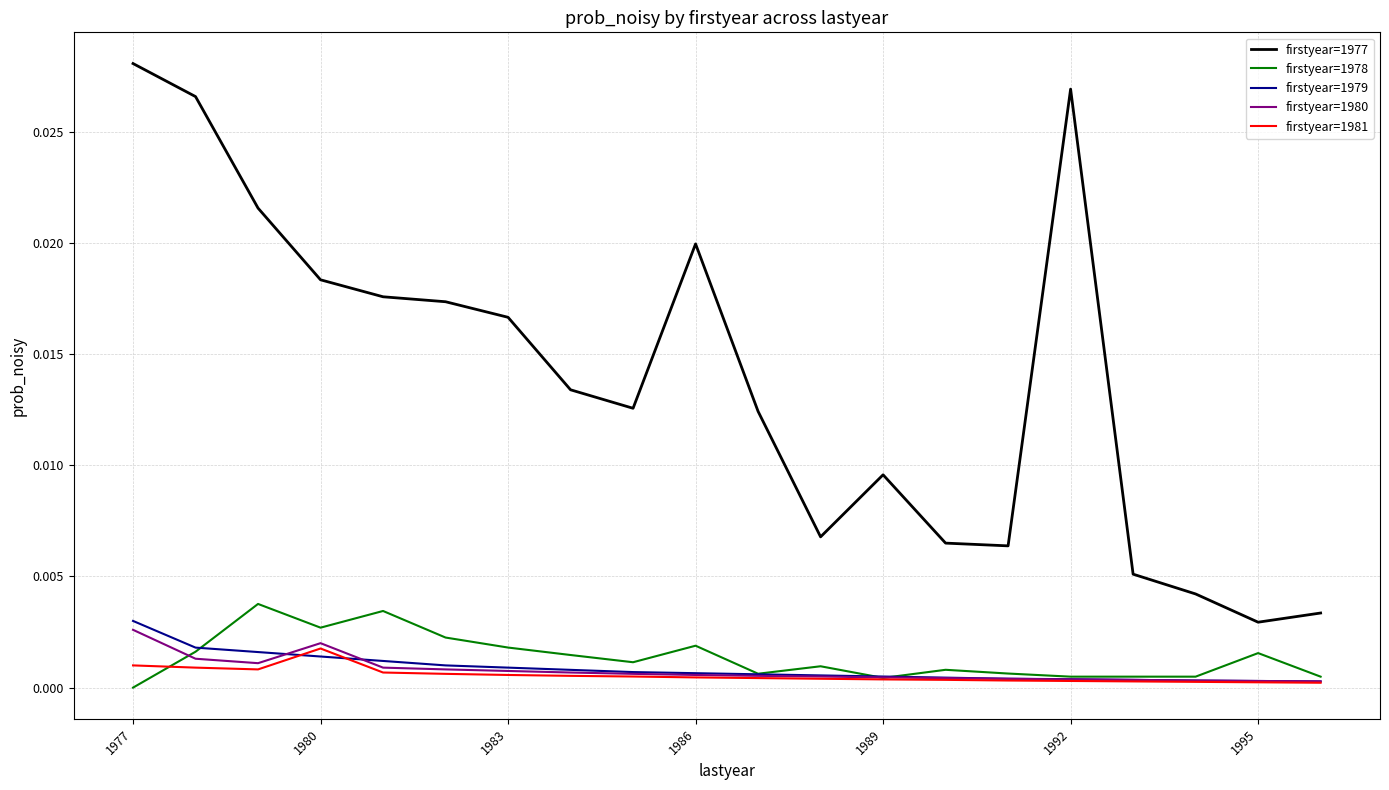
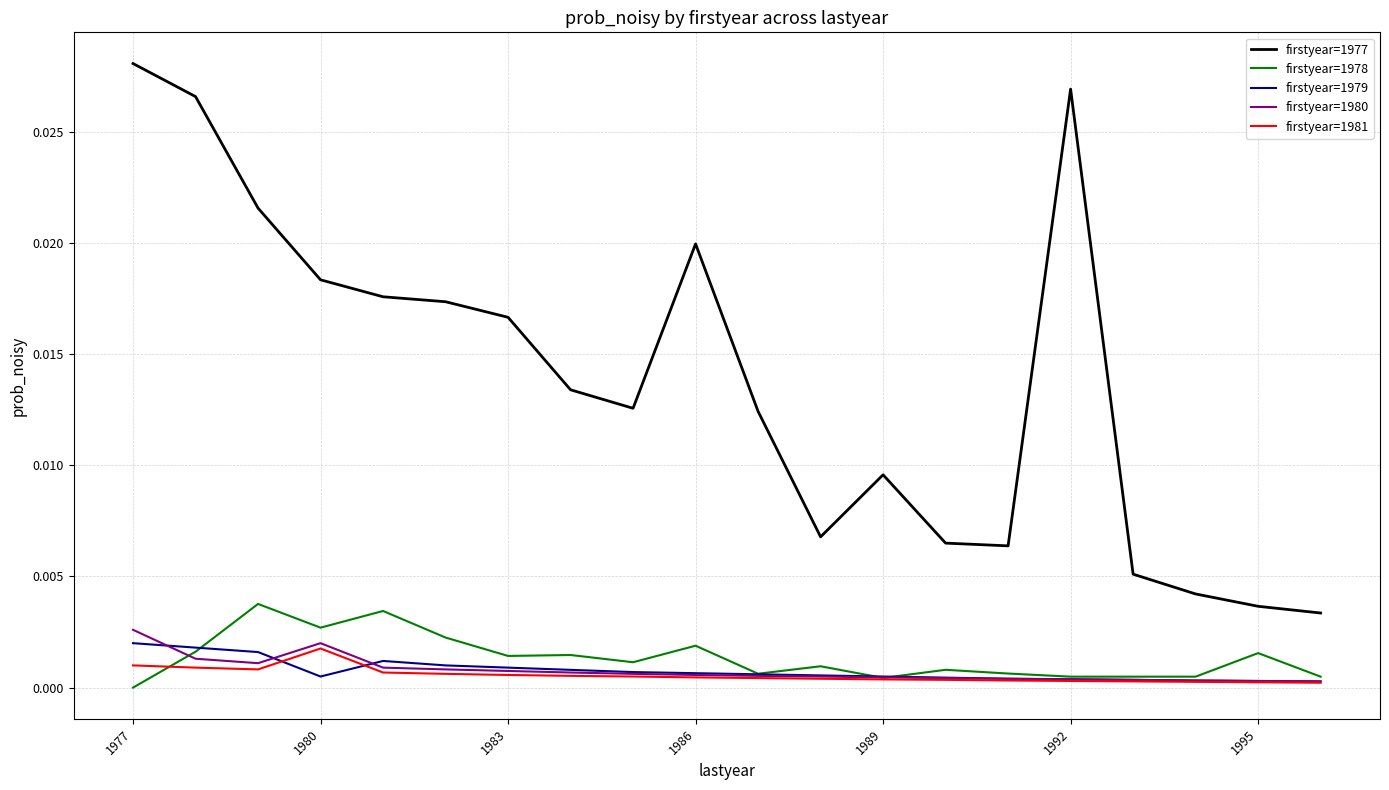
  {
    "firstyear=1977": {
      "1977": 0.0281,
      "1980": 0.0183,
      "1983": 0.0167,
      "1986": 0.0200,
      "1989": 0.0096,
      "1992": 0.0269,
-     "1995": 0.0029
+     "1995": 0.0037
    },
    "firstyear=1978": {
      "1977": 0.0000,
      "1980": 0.0027,
-     "1983": 0.0018,
+     "1983": 0.0014,
      "1986": 0.0019,
      "1995": 0.0016
    },
    "firstyear=1979": {
-     "1977": 0.003,
-     "1980": 0.0014,
+     "1977": 0.002,
+     "1980": 0.0005,
      "1983": 0.0009
    },
    "firstyear=1980": {
      "1977": 0.0026,
      "1980": 0.0020,
      "1983": 0.0008
    },
    "firstyear=1981": {
      "1977": 0.0010,
      "1980": 0.0018,
      "1983": 0.0006
    }
  }
